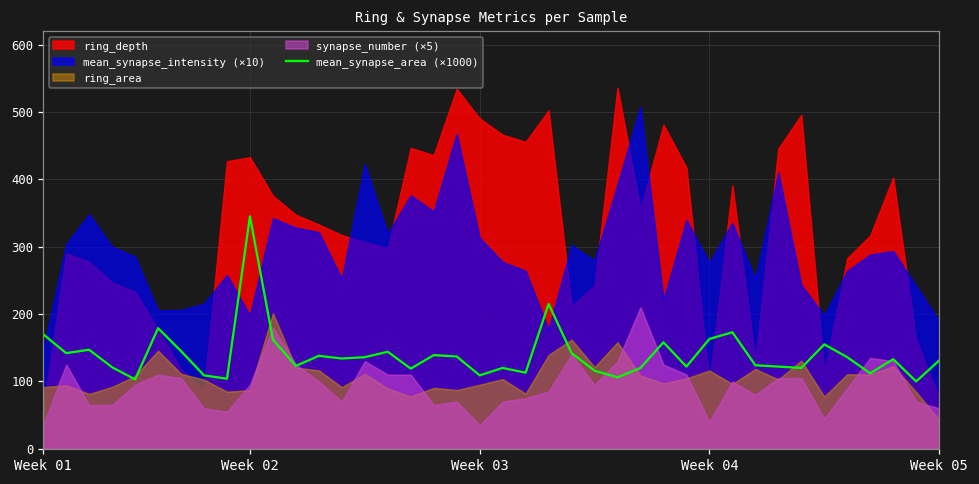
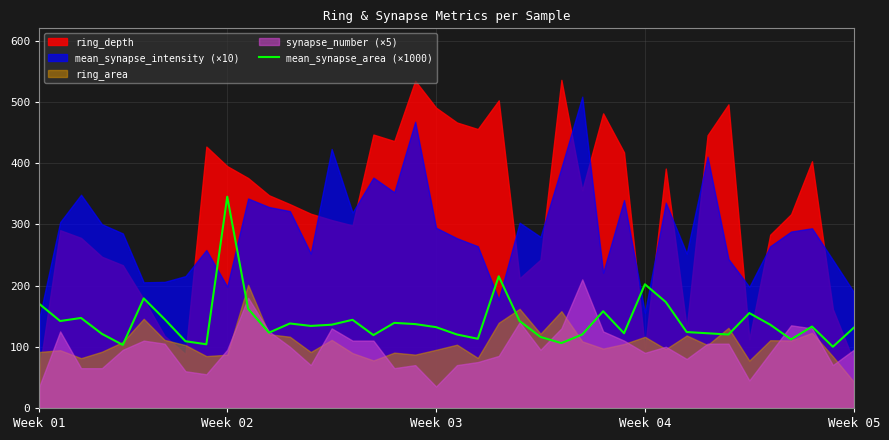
  {
    "mean_synapse_area (×1000)": {
      "Week 01": 170,
      "Week 02": 350,
-     "Week 03": 110,
-     "Week 04": 160,
+     "Week 03": 130,
+     "Week 04": 200,
      "Week 05": 130
    },
    "ring_depth": {
      "Week 01": 60,
-     "Week 02": 430,
+     "Week 02": 390,
      "Week 03": 490,
      "Week 04": 100,
      "Week 05": 80
    },
    "mean_synapse_intensity (×10)": {
      "Week 01": 150,
      "Week 02": 200,
-     "Week 03": 310,
-     "Week 04": 280,
+     "Week 03": 290,
+     "Week 04": 160,
      "Week 05": 190
    },
    "ring_area": {
      "Week 01": 90,
      "Week 02": 90,
      "Week 03": 100,
      "Week 04": 120,
      "Week 05": 40
    },
    "synapse_number (×5)": {
      "Week 01": 40,
      "Week 02": 100,
      "Week 03": 40,
-     "Week 04": 40,
-     "Week 05": 60
+     "Week 04": 90,
+     "Week 05": 100
    }
  }
